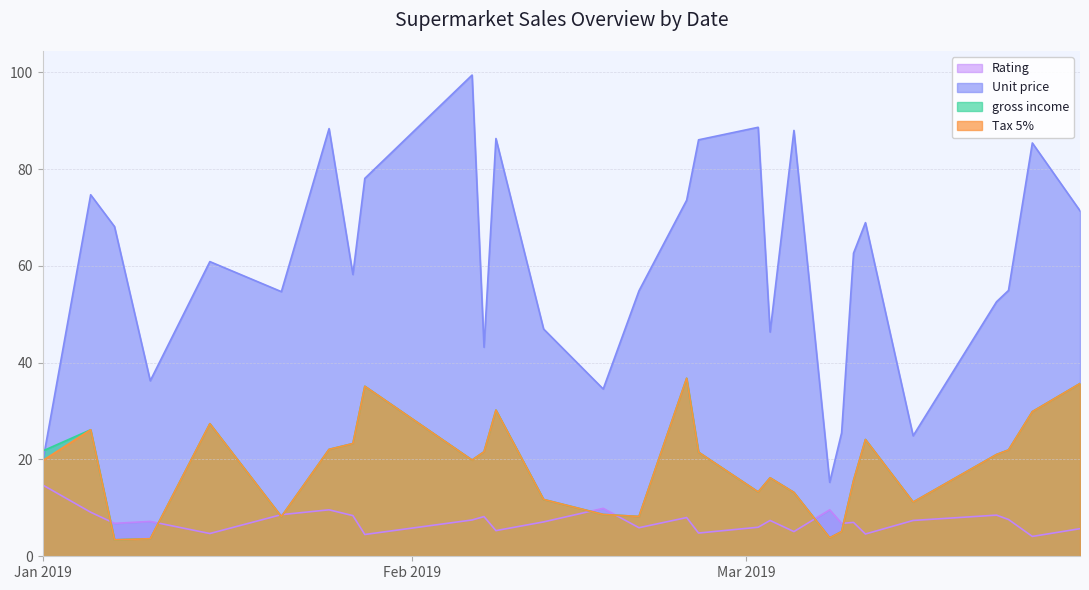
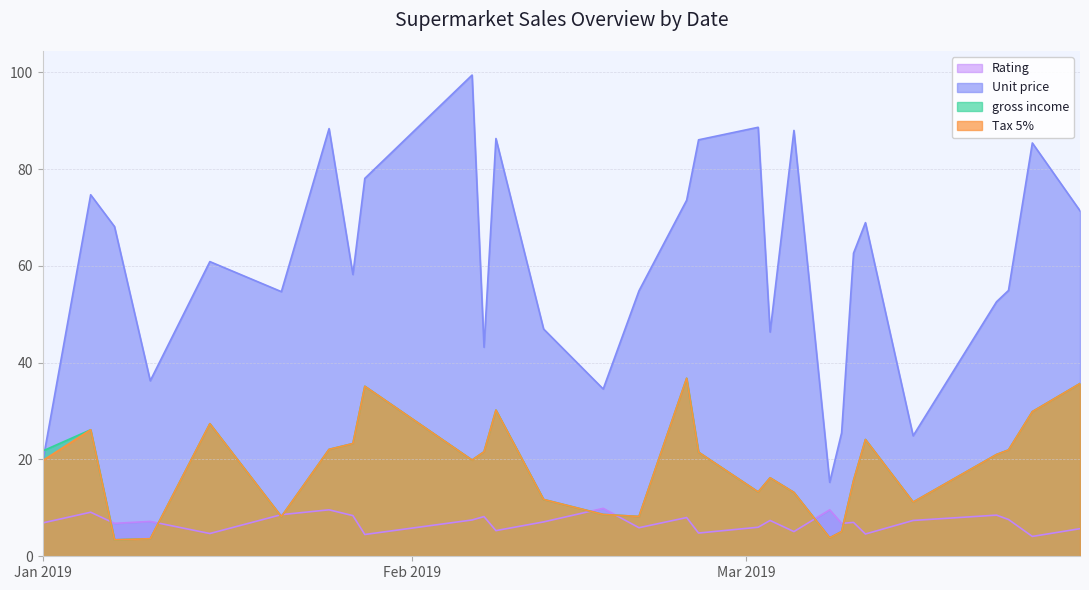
  {
    "Rating": {
-     "Jan 2019": 15
+     "Jan 2019": 7
    },
    "gross income": {
      "Jan 2019": 22
    }
  }
